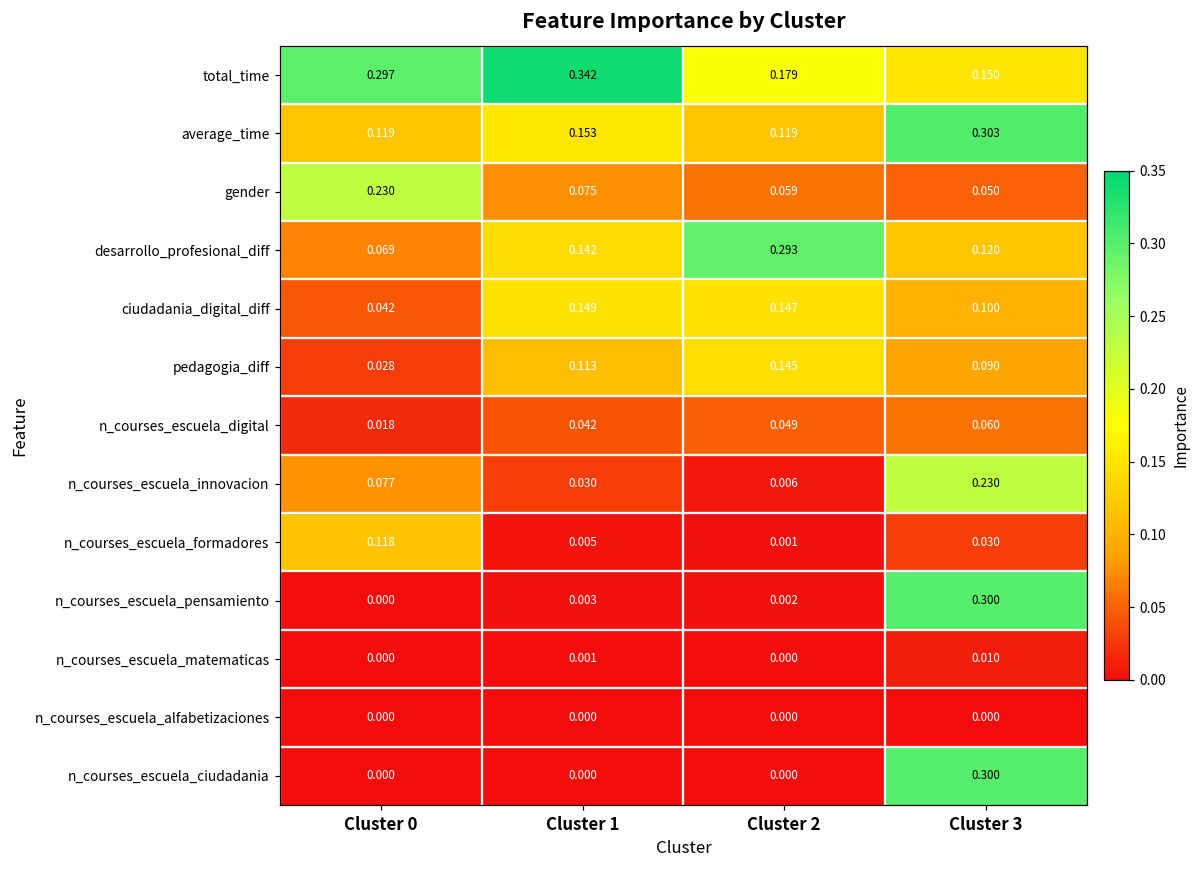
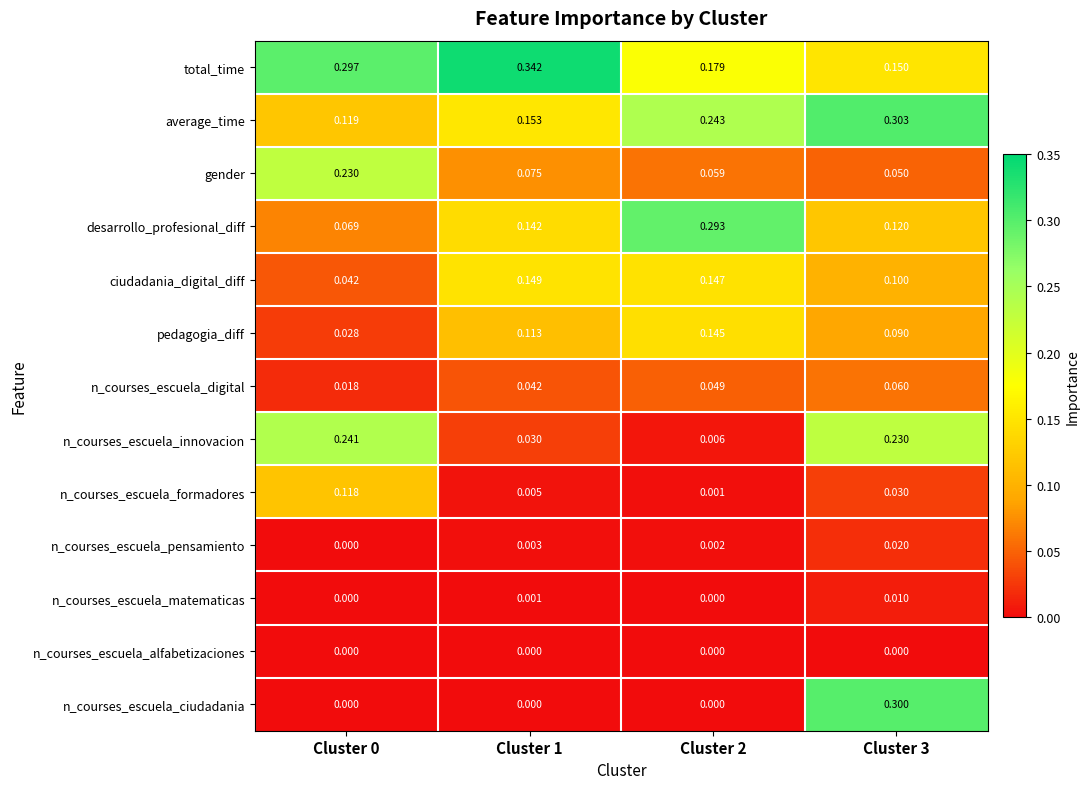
  {
    "total_time": {
      "Cluster 0": 0.297,
      "Cluster 1": 0.342,
      "Cluster 2": 0.179,
      "Cluster 3": 0.150
    },
    "average_time": {
      "Cluster 0": 0.119,
      "Cluster 1": 0.153,
-     "Cluster 2": 0.119,
+     "Cluster 2": 0.243,
      "Cluster 3": 0.303
    },
    "gender": {
      "Cluster 0": 0.230,
      "Cluster 1": 0.075,
      "Cluster 2": 0.059,
      "Cluster 3": 0.050
    },
    "desarrollo_profesional_diff": {
      "Cluster 0": 0.069,
      "Cluster 1": 0.142,
      "Cluster 2": 0.293,
      "Cluster 3": 0.120
    },
    "ciudadania_digital_diff": {
      "Cluster 0": 0.042,
      "Cluster 1": 0.149,
      "Cluster 2": 0.147,
      "Cluster 3": 0.100
    },
    "pedagogia_diff": {
      "Cluster 0": 0.028,
      "Cluster 1": 0.113,
      "Cluster 2": 0.145,
      "Cluster 3": 0.090
    },
    "n_courses_escuela_digital": {
      "Cluster 0": 0.018,
      "Cluster 1": 0.042,
      "Cluster 2": 0.049,
      "Cluster 3": 0.060
    },
    "n_courses_escuela_innovacion": {
-     "Cluster 0": 0.077,
+     "Cluster 0": 0.241,
      "Cluster 1": 0.030,
      "Cluster 2": 0.006,
      "Cluster 3": 0.230
    },
    "n_courses_escuela_formadores": {
      "Cluster 0": 0.118,
      "Cluster 1": 0.005,
      "Cluster 2": 0.001,
      "Cluster 3": 0.030
    },
    "n_courses_escuela_pensamiento": {
      "Cluster 0": 0.000,
      "Cluster 1": 0.003,
      "Cluster 2": 0.002,
-     "Cluster 3": 0.300
+     "Cluster 3": 0.020
    },
    "n_courses_escuela_matematicas": {
      "Cluster 0": 0.000,
      "Cluster 1": 0.001,
      "Cluster 2": 0.000,
      "Cluster 3": 0.010
    },
    "n_courses_escuela_alfabetizaciones": {
      "Cluster 0": 0.000,
      "Cluster 1": 0.000,
      "Cluster 2": 0.000,
      "Cluster 3": 0.000
    },
    "n_courses_escuela_ciudadania": {
      "Cluster 0": 0.000,
      "Cluster 1": 0.000,
      "Cluster 2": 0.000,
      "Cluster 3": 0.300
    }
  }
